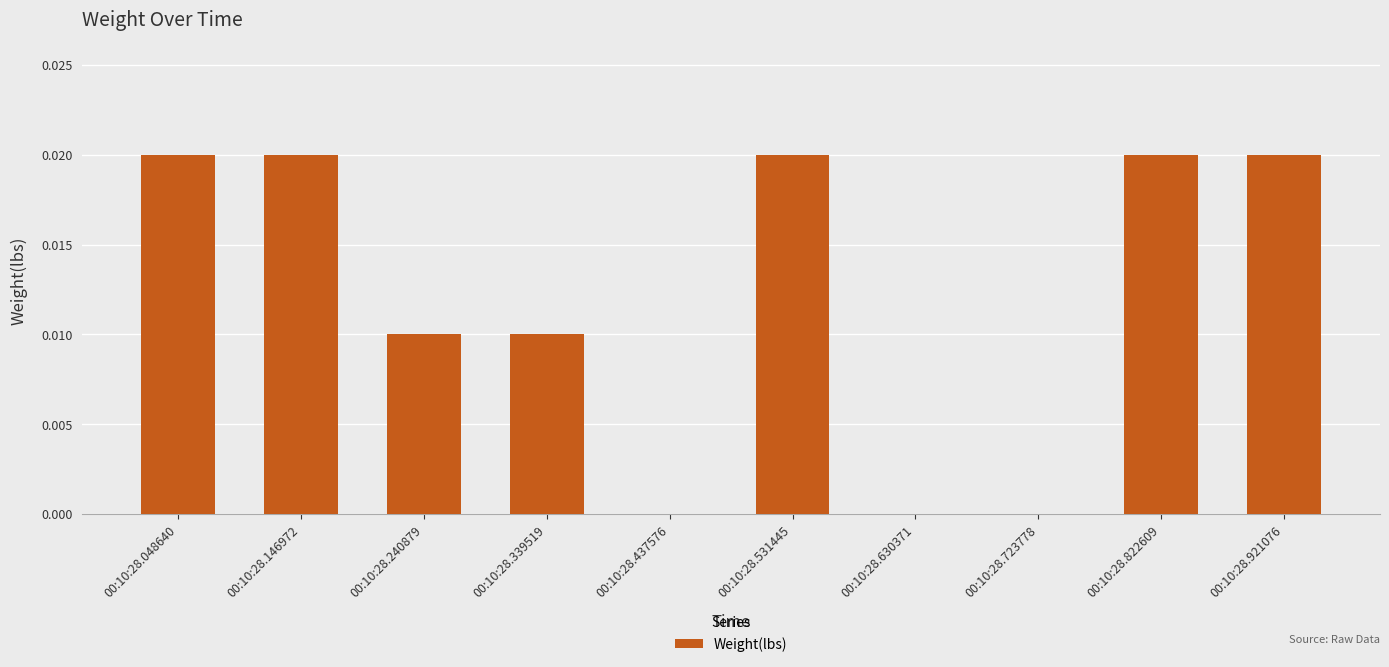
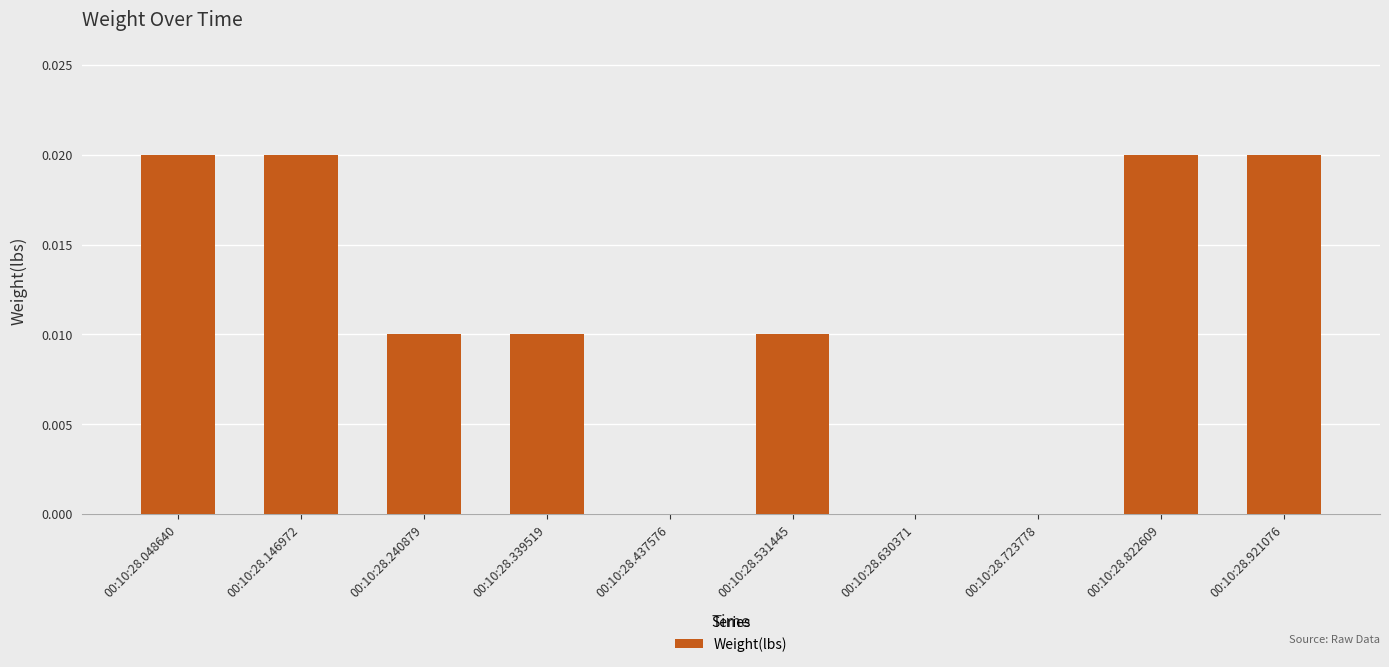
  {
    "00:10:28.048640": 0.02,
    "00:10:28.146972": 0.02,
    "00:10:28.240879": 0.01,
    "00:10:28.339519": 0.01,
    "00:10:28.437576": 0.00,
-   "00:10:28.531445": 0.02,
+   "00:10:28.531445": 0.01,
    "00:10:28.630371": 0.00,
    "00:10:28.723778": 0.00,
    "00:10:28.822609": 0.02,
    "00:10:28.921076": 0.02
  }
